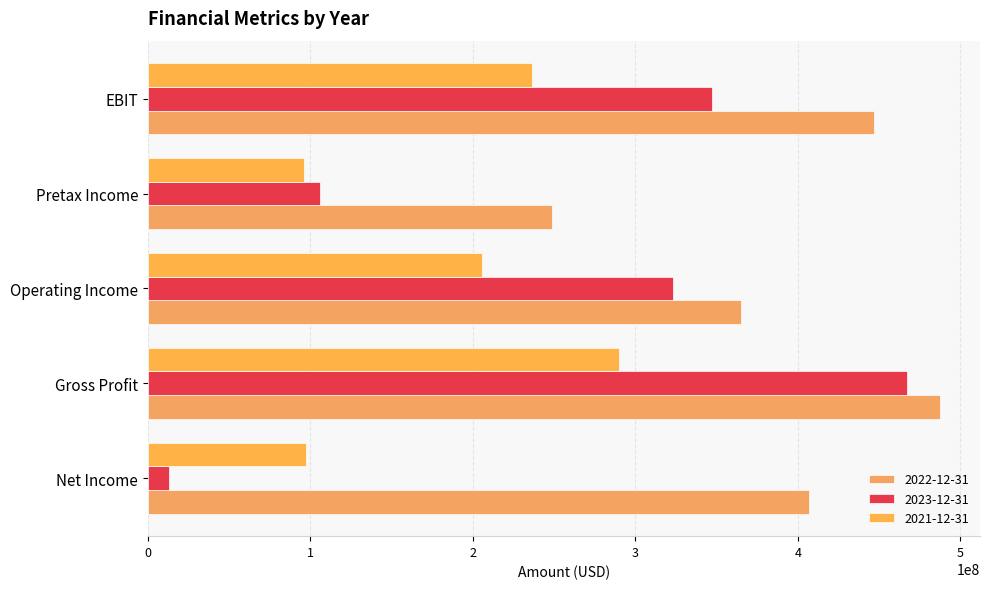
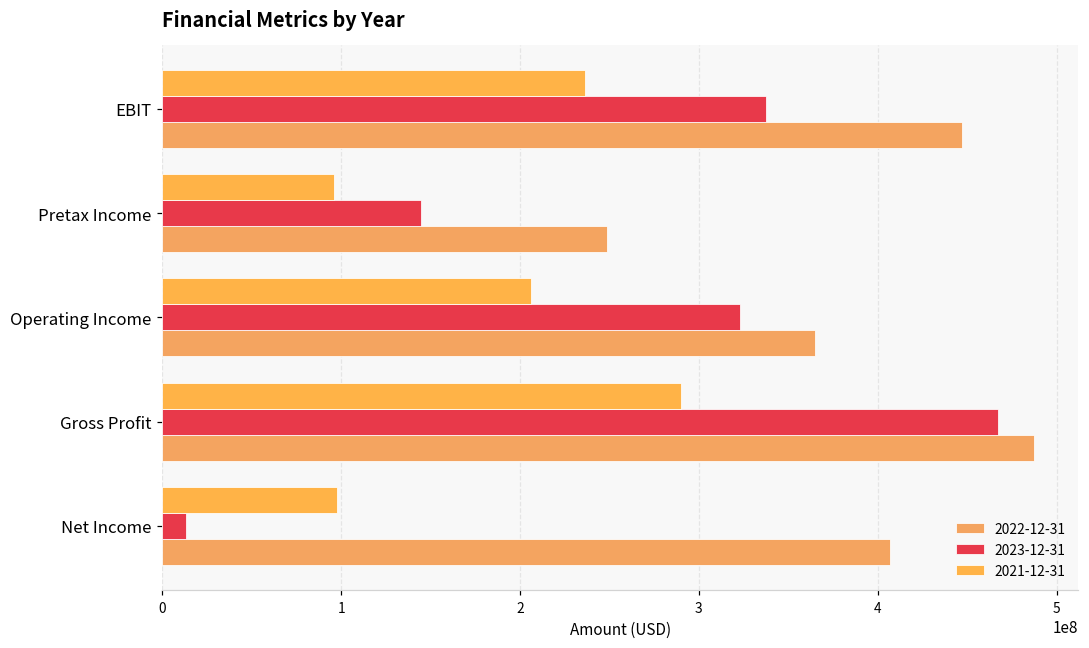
  {
    "2023-12-31": {
-     "EBIT": 347000000,
-     "Pretax Income": 106000000,
+     "EBIT": 337000000,
+     "Pretax Income": 145000000,
      "Operating Income": 323000000,
      "Gross Profit": 467000000,
      "Net Income": 13000000
    }
  }
